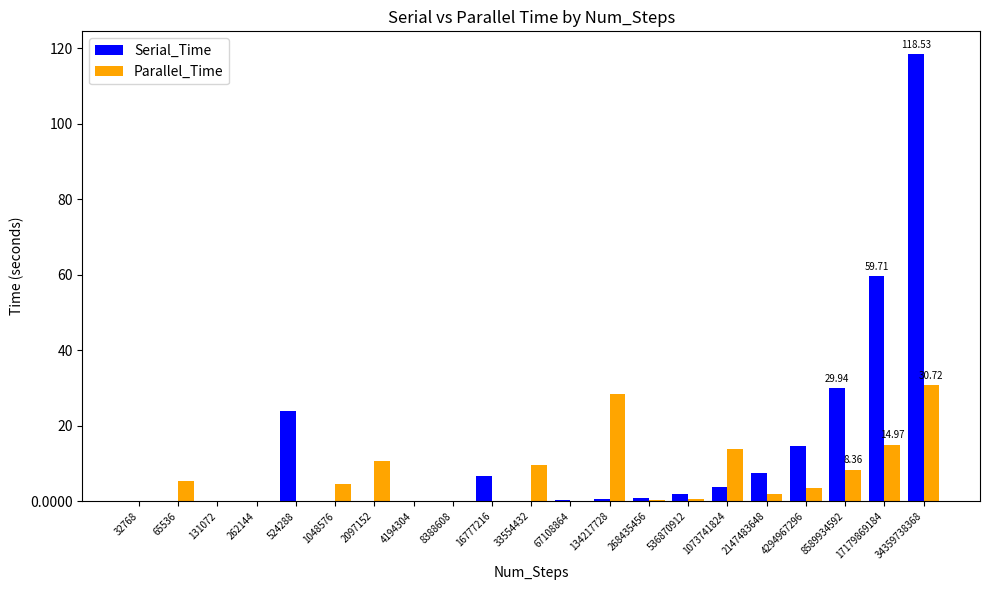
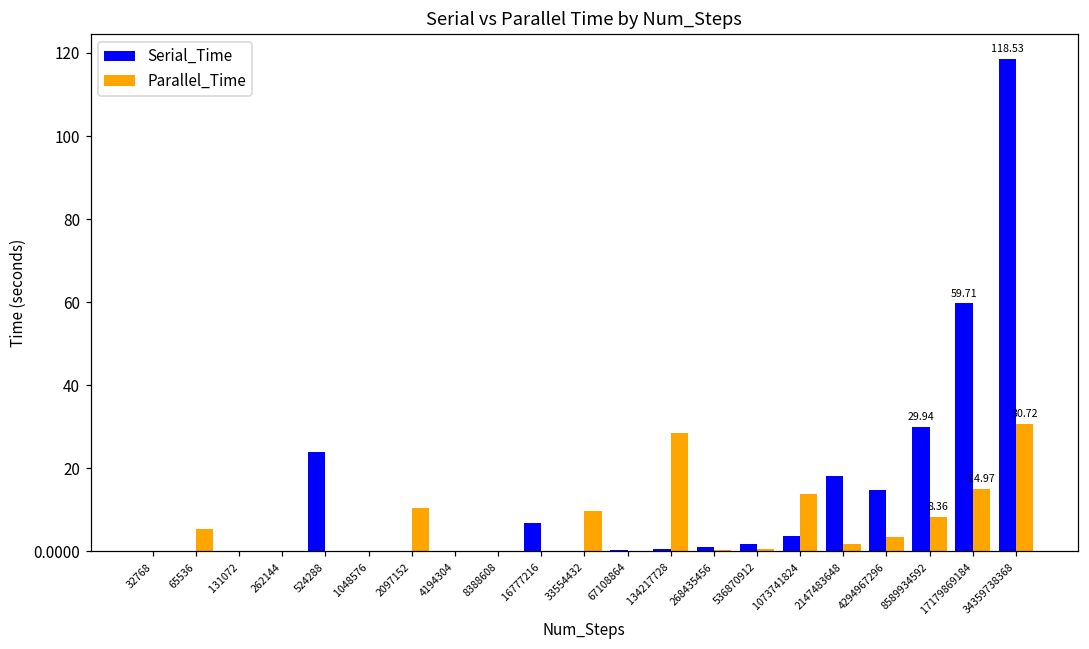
  {
    "Serial_Time": {
      "524288": 24,
      "16777216": 7,
      "268435456": 1,
      "536870912": 2,
      "1073741824": 4,
-     "2147483648": 7,
+     "2147483648": 18,
      "4294967296": 15
    },
    "Parallel_Time": {
      "65536": 5,
-     "1048576": 4,
+     "1048576": 0,
      "2097152": 11,
      "33554432": 10,
      "134217728": 28,
      "1073741824": 14,
      "2147483648": 2,
      "4294967296": 3
    }
  }
